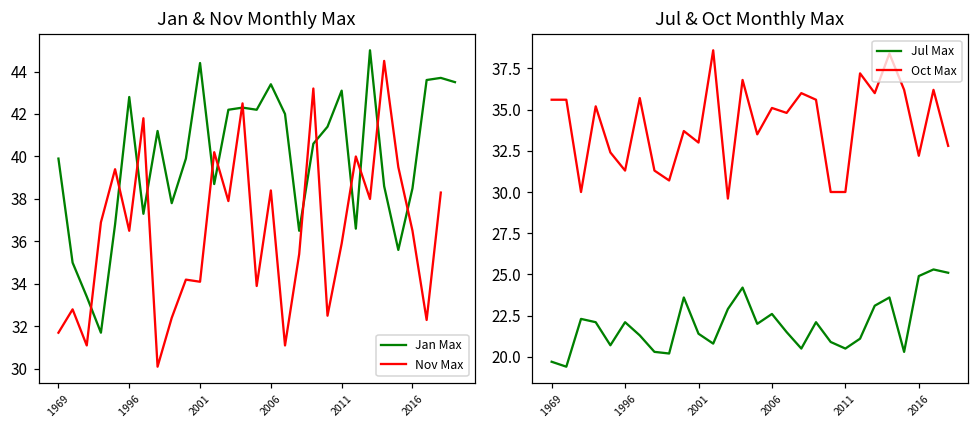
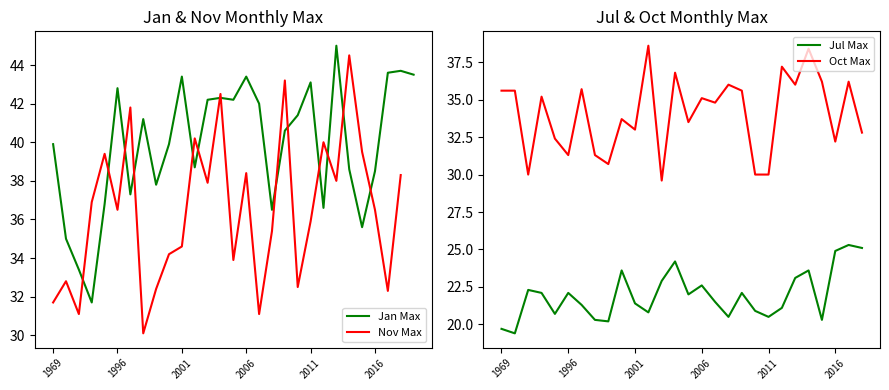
  {
    "Jan & Nov Monthly Max": {
      "Jan Max": {
        "1969": 39.9,
        "1996": 42.8,
-       "2001": 44.4,
+       "2001": 43.4,
        "2006": 43.4,
        "2011": 43.1,
        "2016": 38.5
      },
      "Nov Max": {
        "1969": 31.7,
        "1996": 36.5,
-       "2001": 34.1,
+       "2001": 34.6,
        "2006": 38.4,
        "2011": 35.9,
        "2016": 36.5
      }
    },
    "Jul & Oct Monthly Max": {
      "Jul Max": {
        "1969": 19.7,
        "1996": 22.1,
        "2001": 21.4,
        "2006": 22.6,
        "2011": 20.5,
        "2016": 24.9
      },
      "Oct Max": {
        "1969": 35.6,
        "1996": 31.3,
        "2001": 33.0,
        "2006": 35.1,
        "2011": 30.0,
        "2016": 32.2
      }
    }
  }
